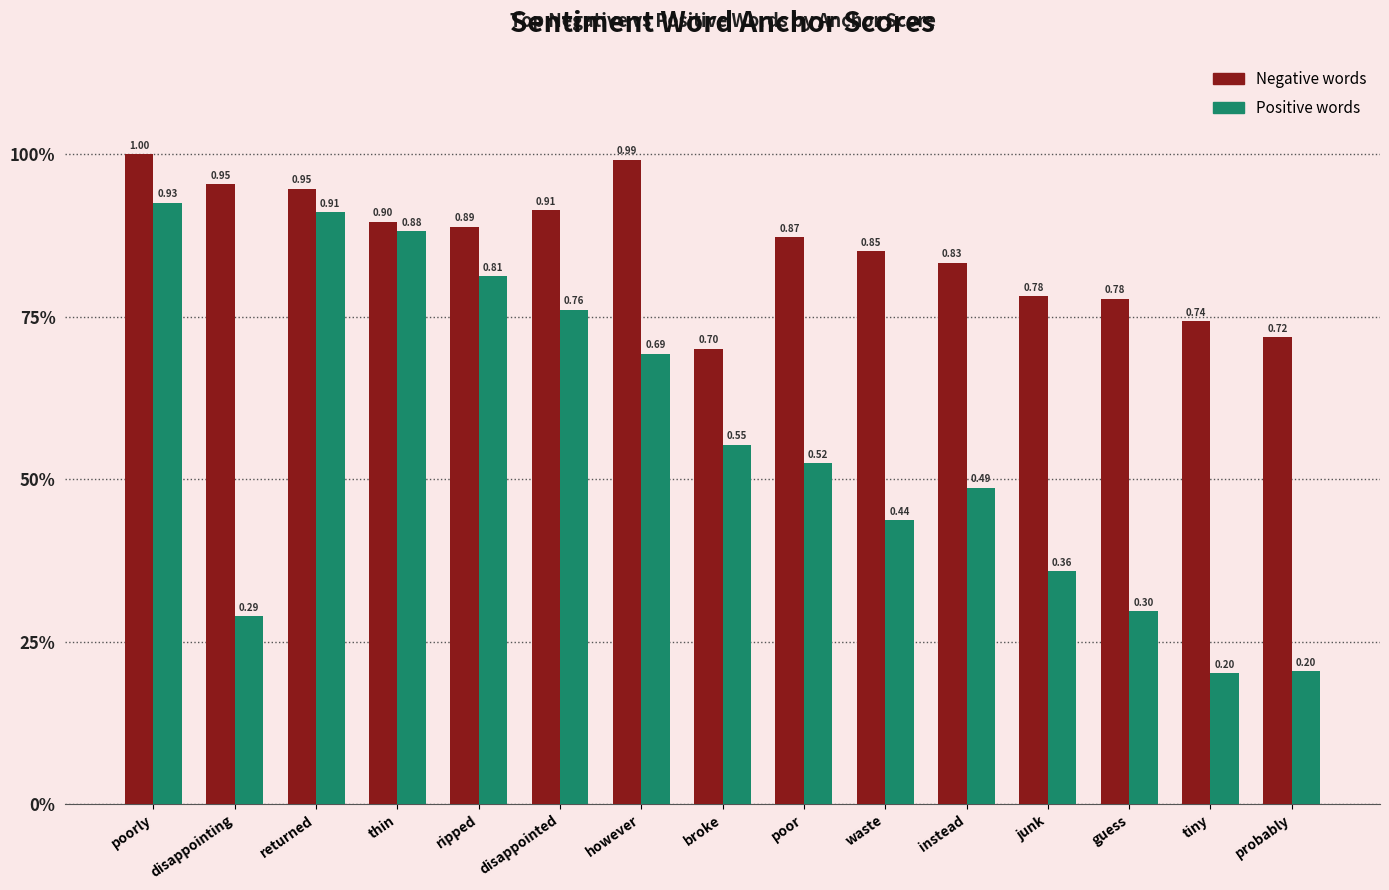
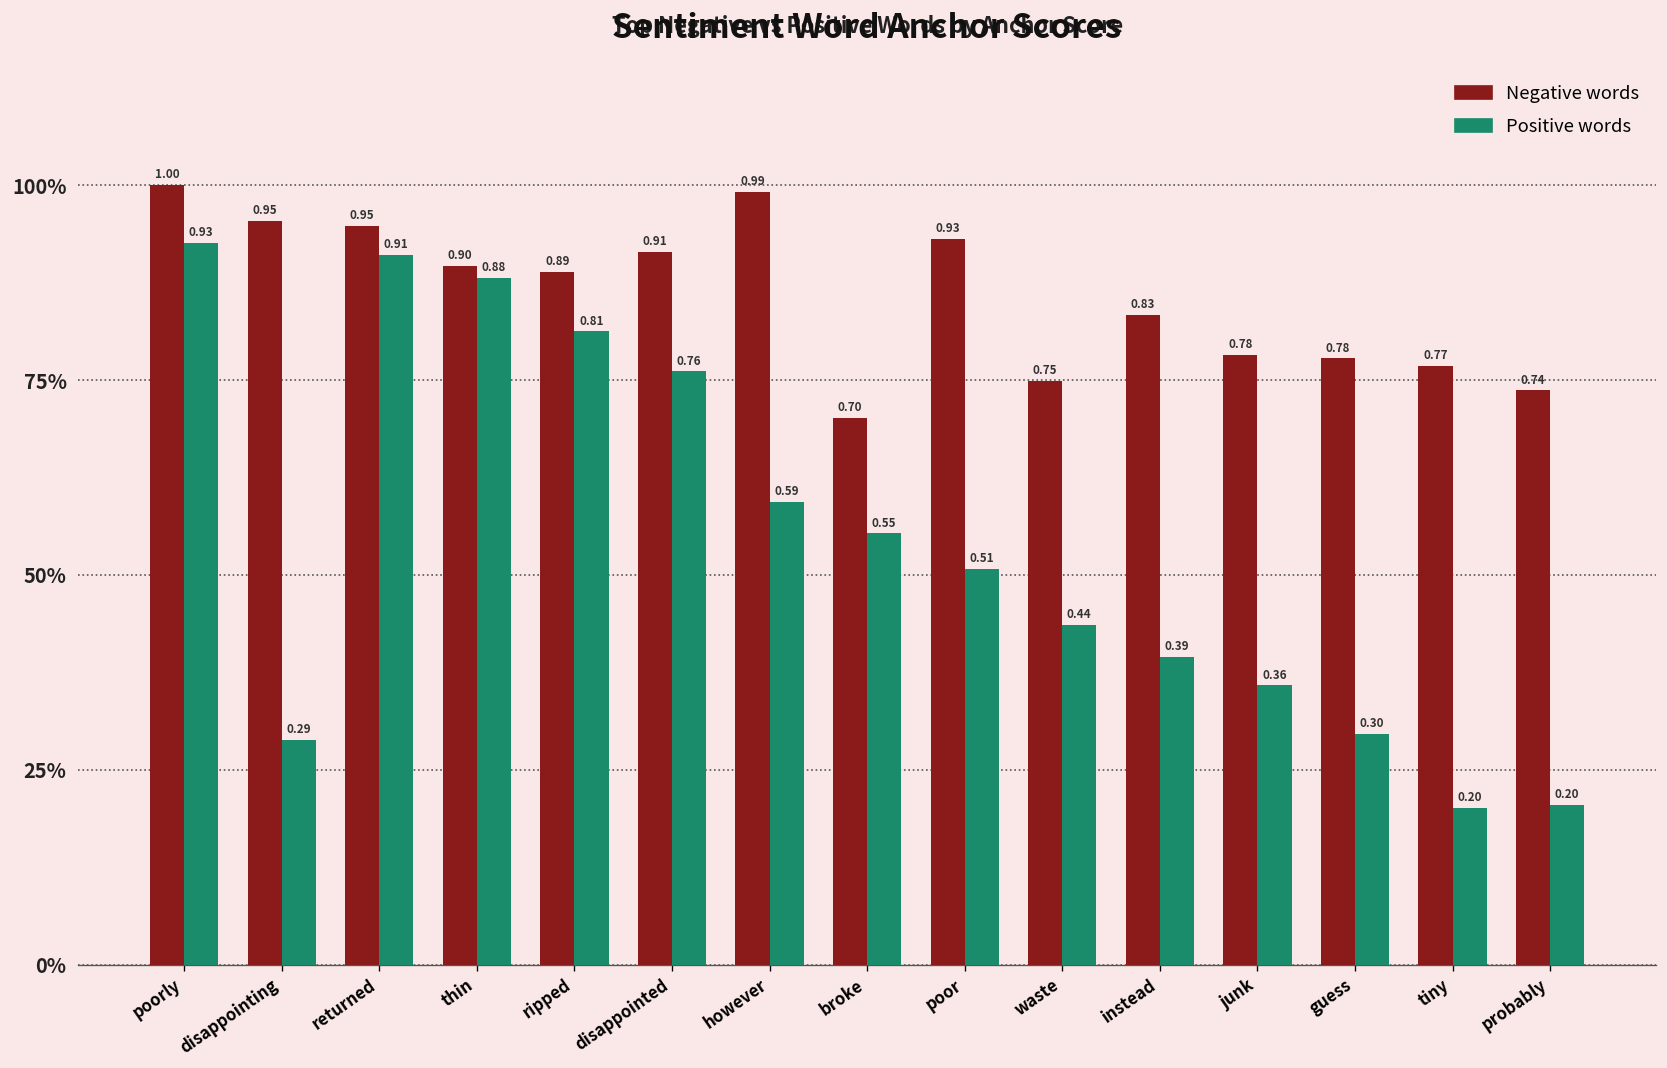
  {
    "Negative words": {
      "poorly": 1.00,
      "disappointing": 0.95,
      "returned": 0.95,
      "thin": 0.90,
      "ripped": 0.89,
      "disappointed": 0.91,
      "however": 0.99,
      "broke": 0.70,
-     "poor": 0.87,
-     "waste": 0.85,
+     "poor": 0.93,
+     "waste": 0.75,
      "instead": 0.83,
      "junk": 0.78,
      "guess": 0.78,
-     "tiny": 0.74,
-     "probably": 0.72
+     "tiny": 0.77,
+     "probably": 0.74
    },
    "Positive words": {
      "poorly": 0.93,
      "disappointing": 0.29,
      "returned": 0.91,
      "thin": 0.88,
      "ripped": 0.81,
      "disappointed": 0.76,
-     "however": 0.69,
+     "however": 0.59,
      "broke": 0.55,
-     "poor": 0.52,
+     "poor": 0.51,
      "waste": 0.44,
-     "instead": 0.49,
+     "instead": 0.39,
      "junk": 0.36,
      "guess": 0.30,
      "tiny": 0.20,
      "probably": 0.20
    }
  }
